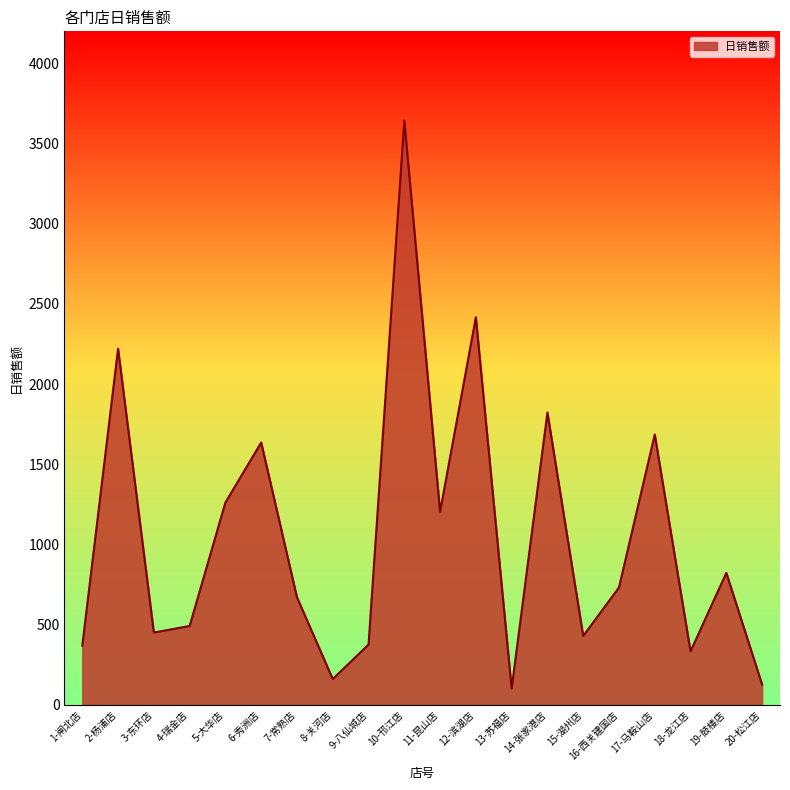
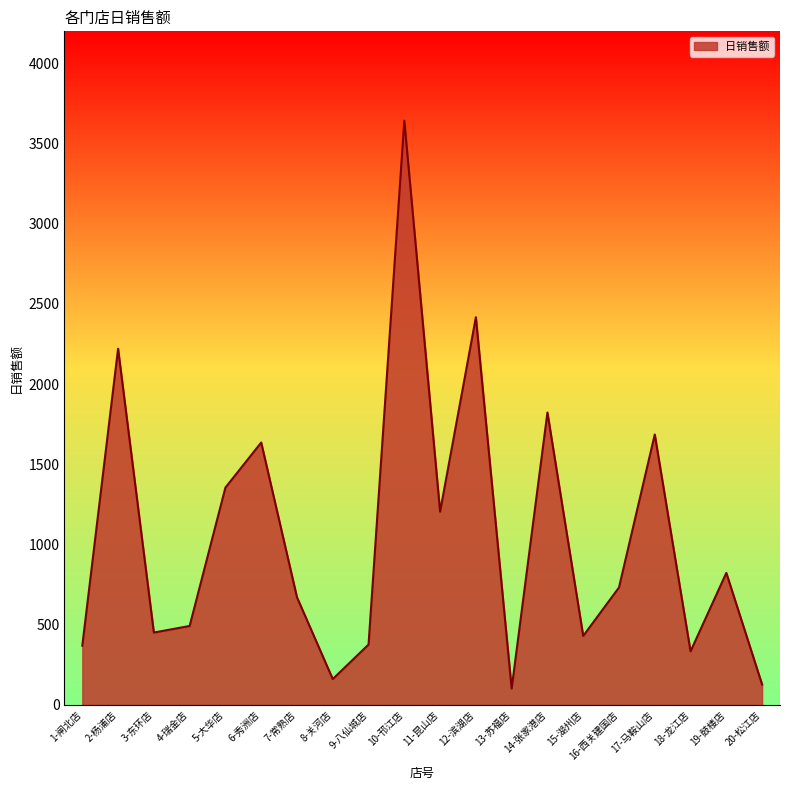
  {
    "1-闸北店": 370,
    "2-杨浦店": 2220,
    "3-东环店": 450,
    "4-瑞金店": 490,
-   "5-大华店": 1260,
+   "5-大华店": 1360,
    "6-秀洲店": 1640,
    "7-常熟店": 670,
    "8-关河店": 160,
    "9-八仙城店": 380,
    "10-邗江店": 3640,
    "11-昆山店": 1210,
    "12-滨湖店": 2420,
    "13-苏福店": 100,
    "14-张家港店": 1820,
    "15-湖州店": 430,
    "16-西关建国店": 730,
    "17-马鞍山店": 1690,
    "18-龙江店": 330,
    "19-鼓楼店": 820,
    "20-松江店": 130
  }
